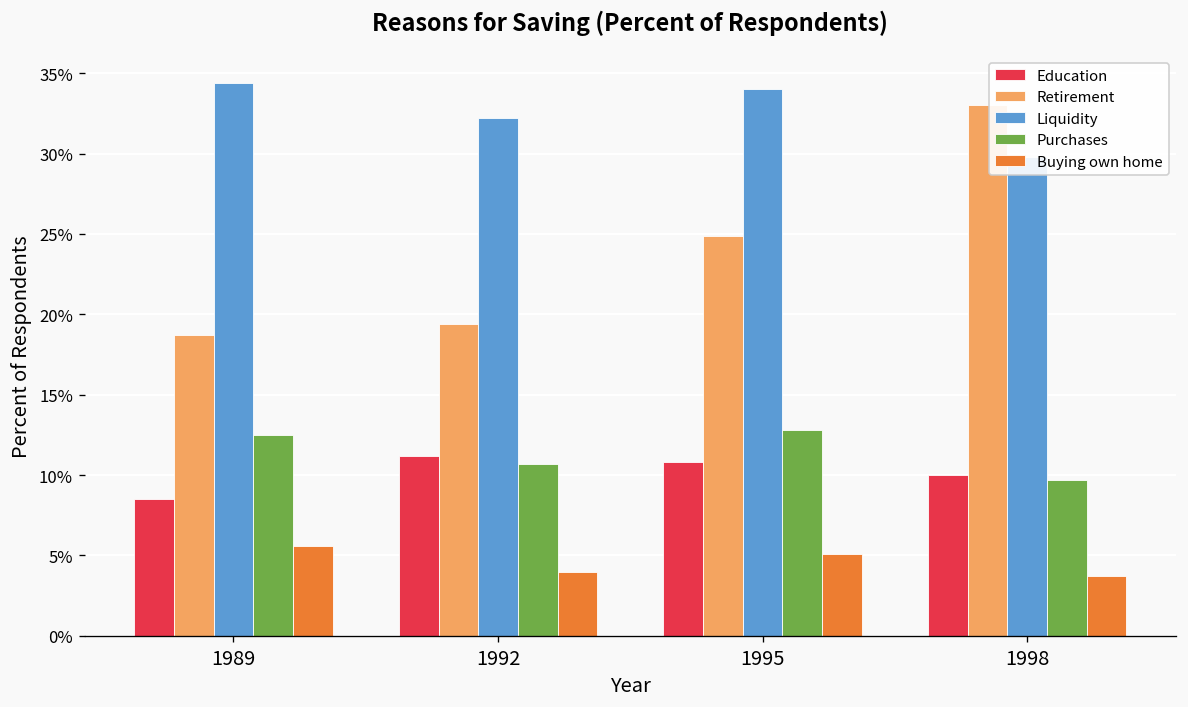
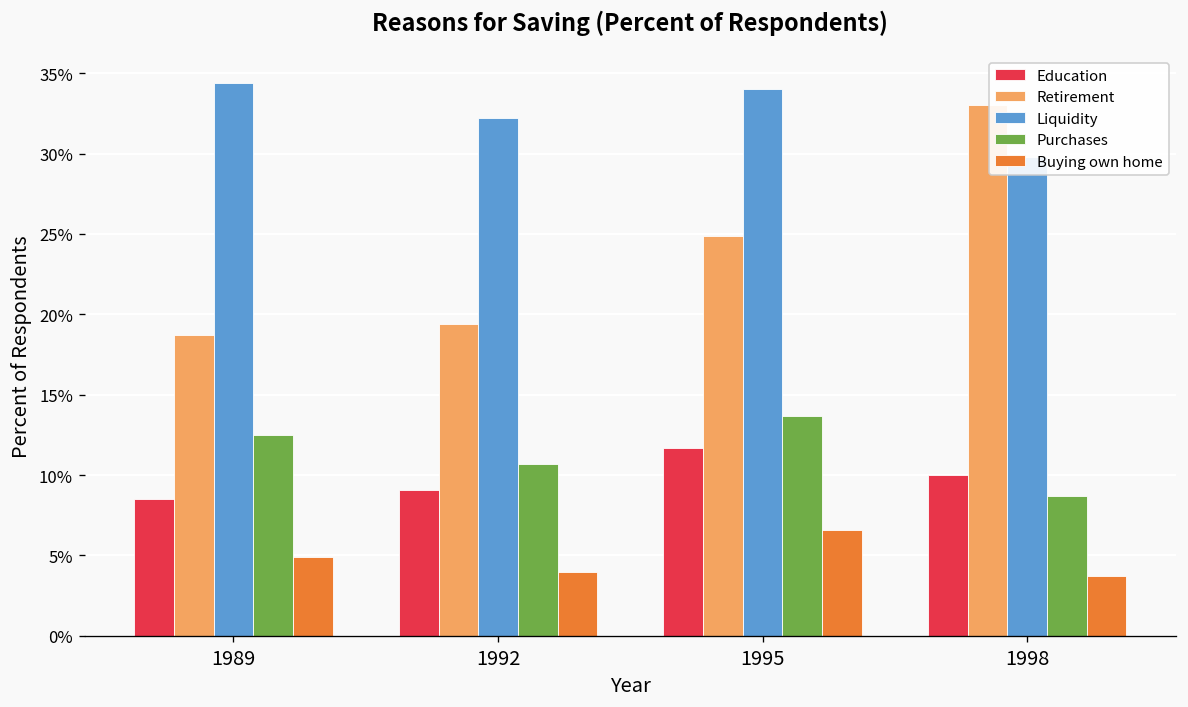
  {
    "Education": {
      "1989": "8.5%",
-     "1992": "11.2%",
-     "1995": "10.8%",
+     "1992": "9.1%",
+     "1995": "11.7%",
      "1998": "10.0%"
    },
    "Retirement": {
      "1989": "18.7%",
      "1992": "19.4%",
      "1995": "24.9%",
      "1998": "33.0%"
    },
    "Liquidity": {
      "1989": "34.4%",
      "1992": "32.2%",
      "1995": "34.0%"
    },
    "Purchases": {
      "1989": "12.5%",
      "1992": "10.7%",
-     "1995": "12.8%",
-     "1998": "9.7%"
+     "1995": "13.7%",
+     "1998": "8.7%"
    },
    "Buying own home": {
-     "1989": "5.6%",
+     "1989": "4.9%",
      "1992": "4.0%",
-     "1995": "5.1%",
+     "1995": "6.6%",
      "1998": "3.7%"
    }
  }
